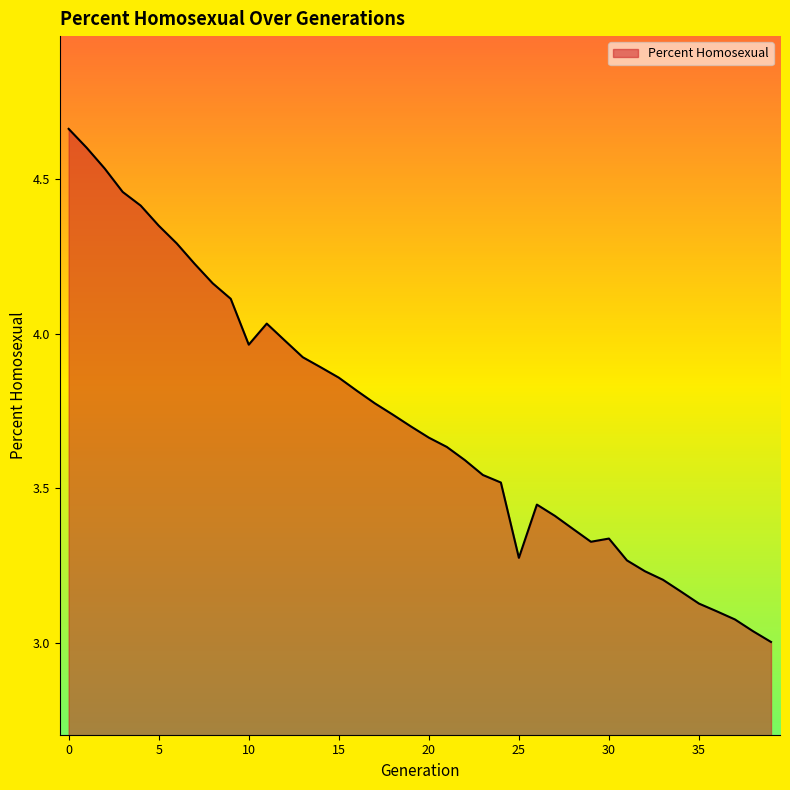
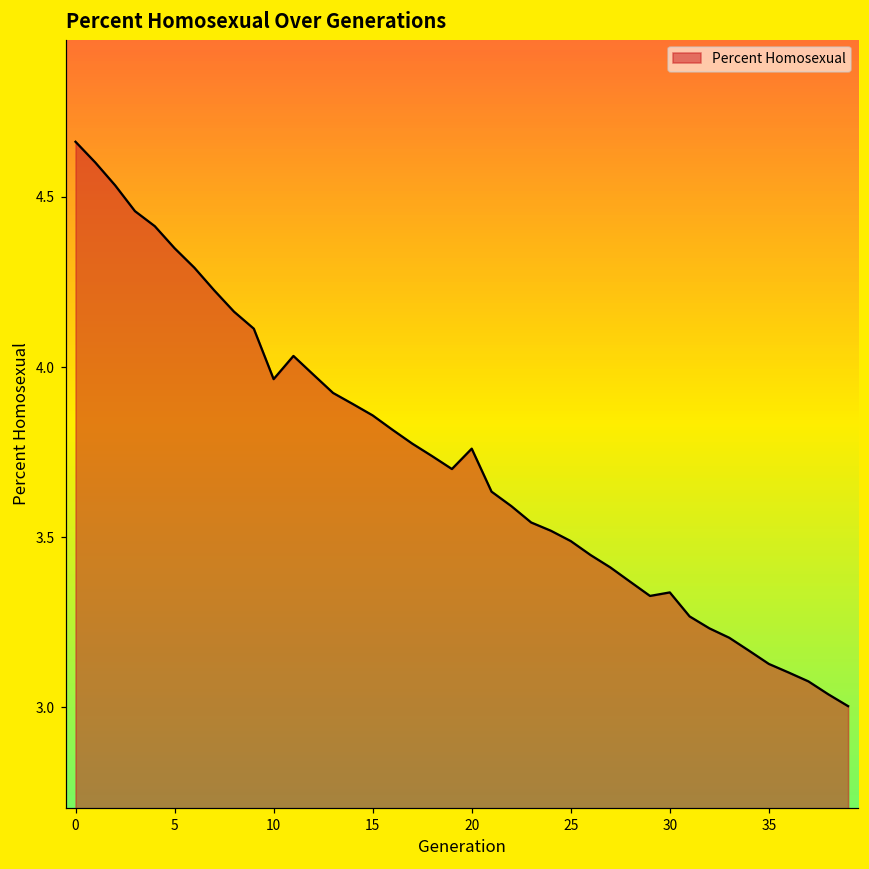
  {
    "0": 4.66,
    "5": 4.35,
    "10": 3.96,
    "15": 3.86,
-   "20": 3.66,
-   "25": 3.27,
+   "20": 3.76,
+   "25": 3.49,
    "30": 3.34,
    "35": 3.13
  }
